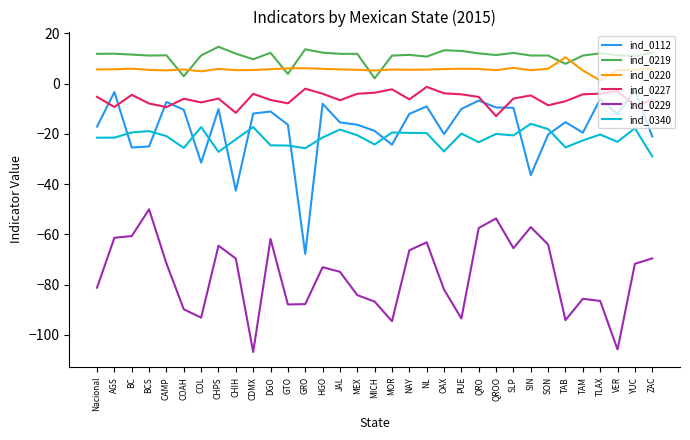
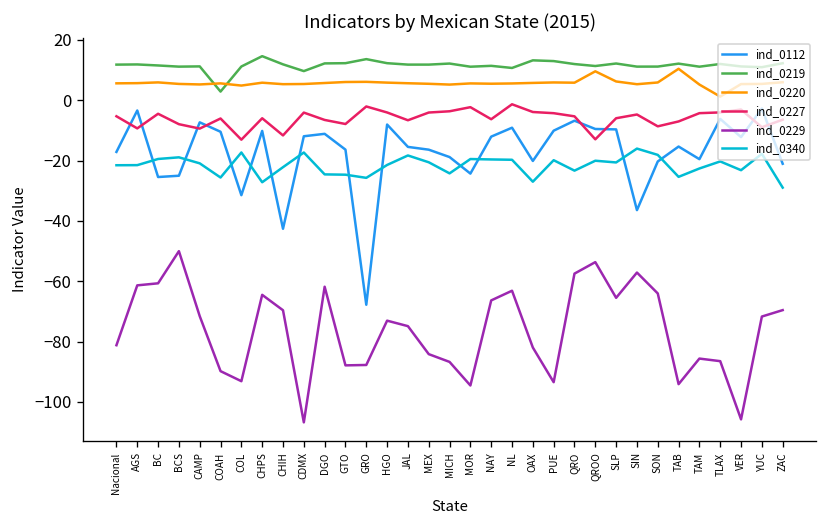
  {
    "ind_0219": {
      "Nacional": 12,
      "AGS": 12,
      "BC": 12,
      "BCS": 11,
      "CAMP": 11,
      "COAH": 3,
      "COL": 11,
      "CHPS": 15,
      "CHIH": 12,
      "CDMX": 10,
      "DGO": 12,
-     "GTO": 4,
+     "GTO": 12,
      "GRO": 14,
      "HGO": 12,
      "JAL": 12,
      "MEX": 12,
-     "MICH": 2,
+     "MICH": 12,
      "MOR": 11,
      "NAY": 11,
      "NL": 11,
      "OAX": 13,
      "PUE": 13,
      "QRO": 12,
      "QROO": 11,
      "SLP": 12,
      "SIN": 11,
      "SON": 11,
-     "TAB": 8,
+     "TAB": 12,
      "TAM": 11
    },
    "ind_0220": {
      "Nacional": 6,
      "AGS": 6,
      "BC": 6,
      "BCS": 5,
      "CAMP": 5,
      "COAH": 6,
      "COL": 5,
      "CHPS": 6,
      "CHIH": 5,
      "CDMX": 5,
      "DGO": 6,
      "GTO": 6,
      "GRO": 6,
      "HGO": 6,
      "JAL": 6,
      "MEX": 5,
      "MICH": 5,
      "MOR": 6,
      "NAY": 5,
      "NL": 6,
      "OAX": 6,
      "PUE": 6,
      "QRO": 6,
-     "QROO": 5,
+     "QROO": 10,
      "SLP": 6,
      "SIN": 5,
      "SON": 6,
      "TAB": 10,
      "TAM": 5
    },
    "ind_0227": {
      "Nacional": -5,
      "AGS": -9,
      "BC": -4,
      "BCS": -8,
      "CAMP": -9,
      "COAH": -6,
-     "COL": -7,
+     "COL": -13,
      "CHPS": -6,
      "CHIH": -12,
      "CDMX": -4,
      "DGO": -7,
      "GTO": -8,
      "GRO": -2,
      "HGO": -4,
      "JAL": -7,
      "MEX": -4,
      "MICH": -4,
      "MOR": -2,
      "NAY": -6,
      "NL": -1,
      "OAX": -4,
      "PUE": -4,
      "QRO": -5,
      "QROO": -13,
      "SLP": -6,
      "SIN": -5,
      "SON": -9,
      "TAB": -7,
      "TAM": -4
    },
    "ind_0229": {
      "Nacional": -81,
      "AGS": -61,
      "BC": -61,
      "BCS": -50,
      "CAMP": -72,
      "COAH": -90,
      "COL": -93,
      "CHPS": -64,
      "CHIH": -70,
      "CDMX": -107,
      "DGO": -62,
      "GTO": -88,
      "GRO": -88,
      "HGO": -73,
      "JAL": -75,
      "MEX": -84,
      "MICH": -87,
      "MOR": -95,
      "NAY": -66,
      "NL": -63,
      "OAX": -82,
      "PUE": -93,
      "QRO": -57,
      "QROO": -54,
      "SLP": -65,
      "SIN": -57,
      "SON": -64,
      "TAB": -94,
      "TAM": -86,
      "TLAX": -86,
      "VER": -106,
      "YUC": -72,
      "ZAC": -70
    }
  }
